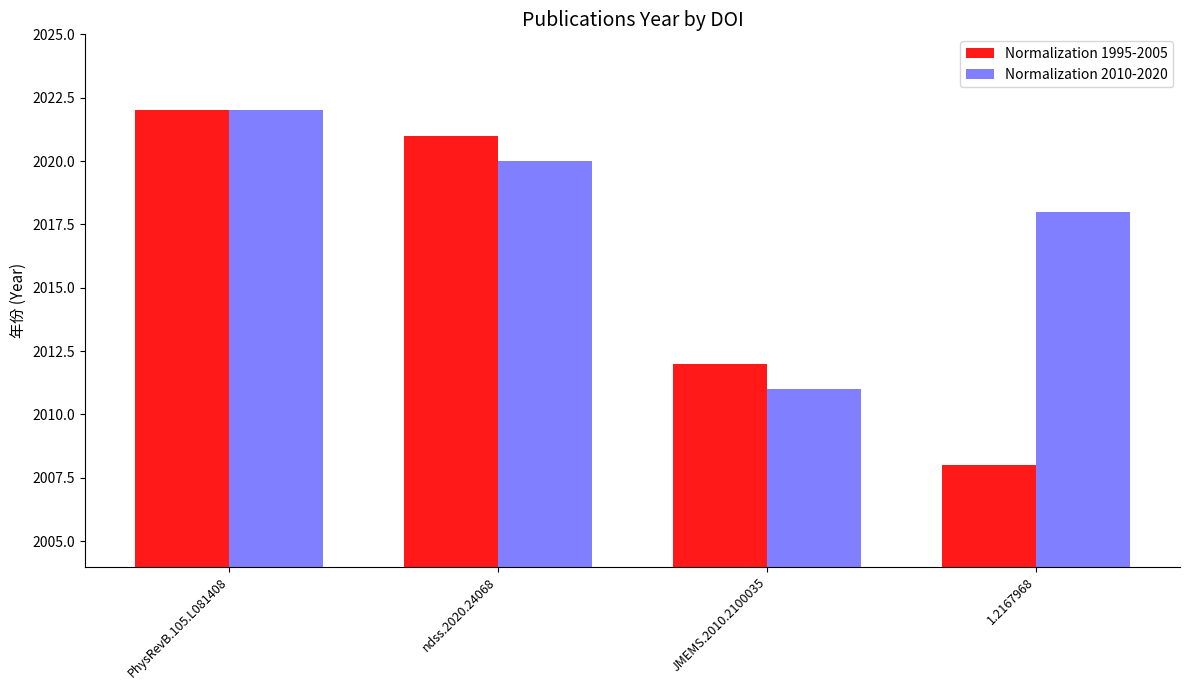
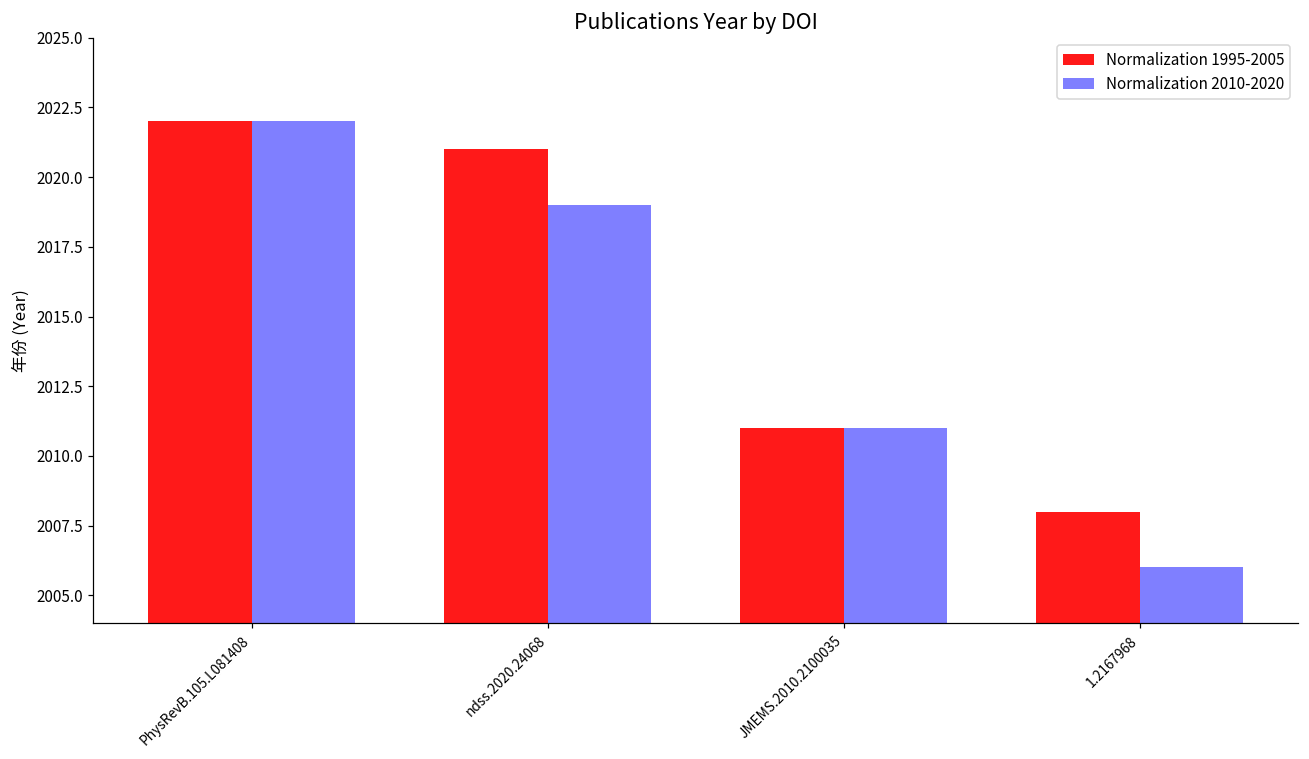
  {
    "Normalization 1995-2005": {
      "PhysRevB.105.L081408": 2022,
      "ndss.2020.24068": 2021,
-     "JMEMS.2010.2100035": 2012,
+     "JMEMS.2010.2100035": 2011,
      "1.2167968": 2008
    },
    "Normalization 2010-2020": {
      "PhysRevB.105.L081408": 2022,
-     "ndss.2020.24068": 2020,
+     "ndss.2020.24068": 2019,
      "JMEMS.2010.2100035": 2011,
-     "1.2167968": 2018
+     "1.2167968": 2006
    }
  }
